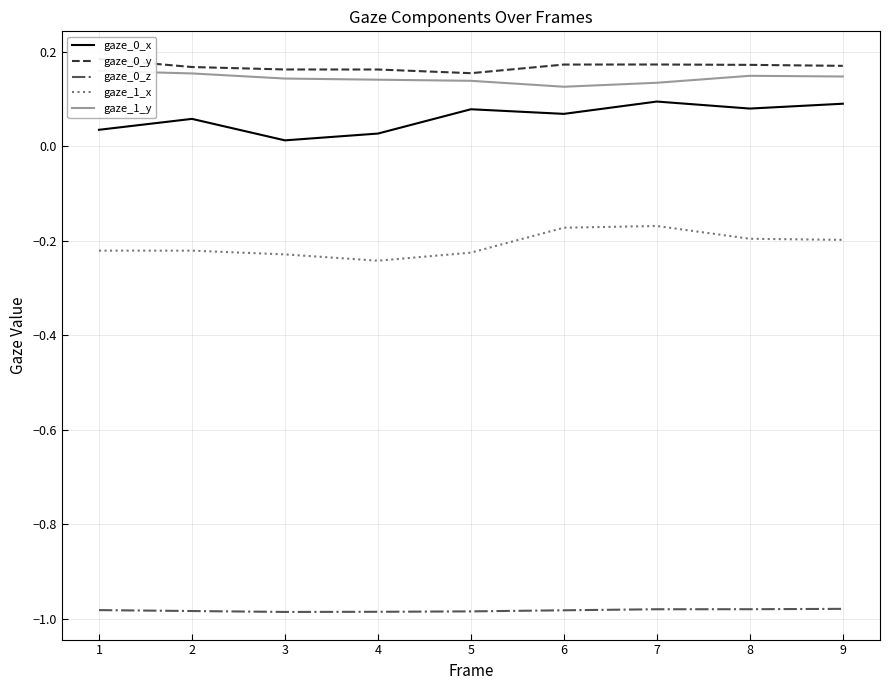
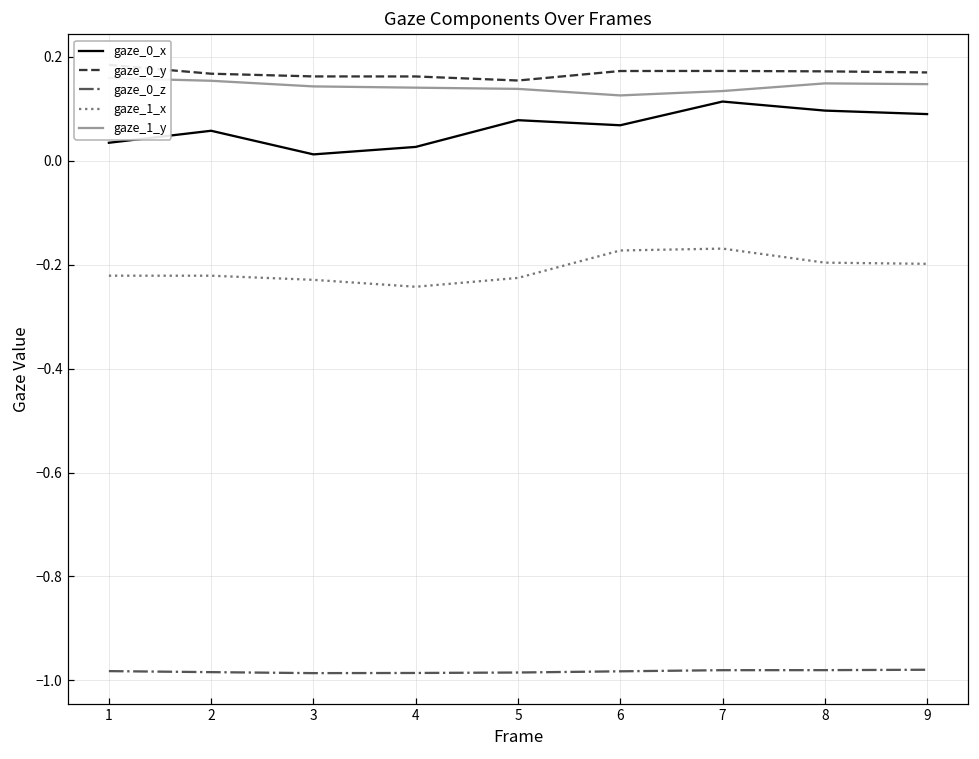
  {
    "gaze_0_x": {
      "1": 0.03,
      "2": 0.06,
      "3": 0.01,
      "4": 0.03,
      "5": 0.08,
      "6": 0.07,
-     "7": 0.09,
-     "8": 0.08,
+     "7": 0.11,
+     "8": 0.10,
      "9": 0.09
    }
  }
